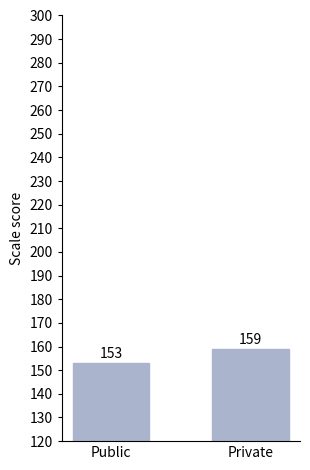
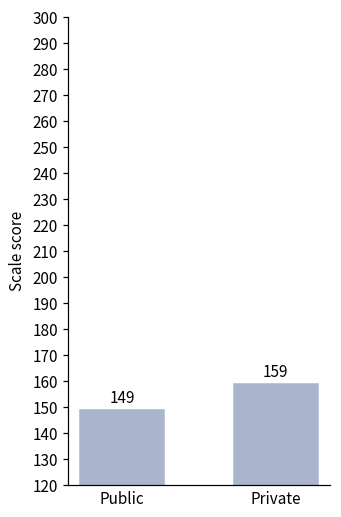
  {
-   "Public": 153,
+   "Public": 149,
    "Private": 159
  }
